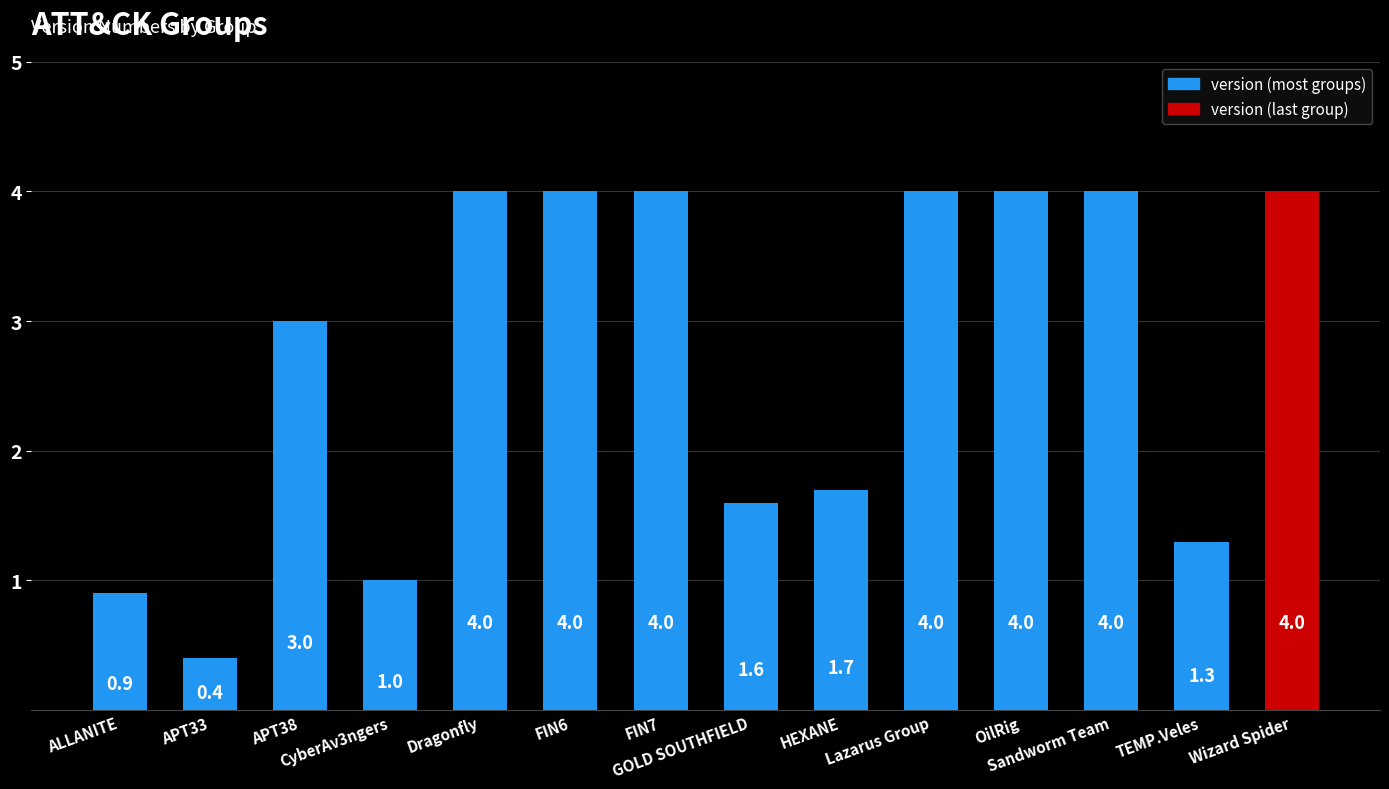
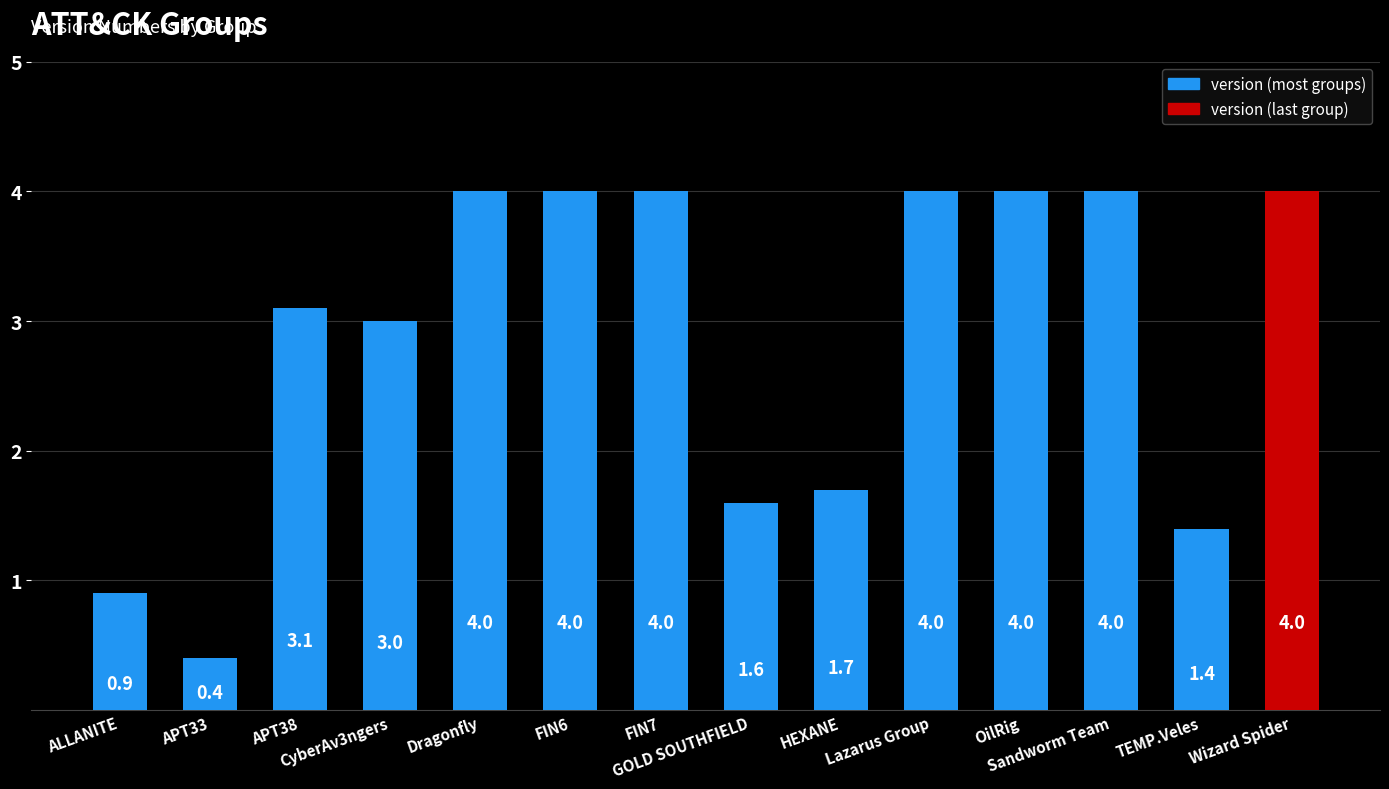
  {
    "ALLANITE": 0.9,
    "APT33": 0.4,
-   "APT38": 3.0,
-   "CyberAv3ngers": 1.0,
+   "APT38": 3.1,
+   "CyberAv3ngers": 3.0,
    "Dragonfly": 4.0,
    "FIN6": 4.0,
    "FIN7": 4.0,
    "GOLD SOUTHFIELD": 1.6,
    "HEXANE": 1.7,
    "Lazarus Group": 4.0,
    "OilRig": 4.0,
    "Sandworm Team": 4.0,
-   "TEMP.Veles": 1.3,
+   "TEMP.Veles": 1.4,
    "Wizard Spider": 4.0
  }
